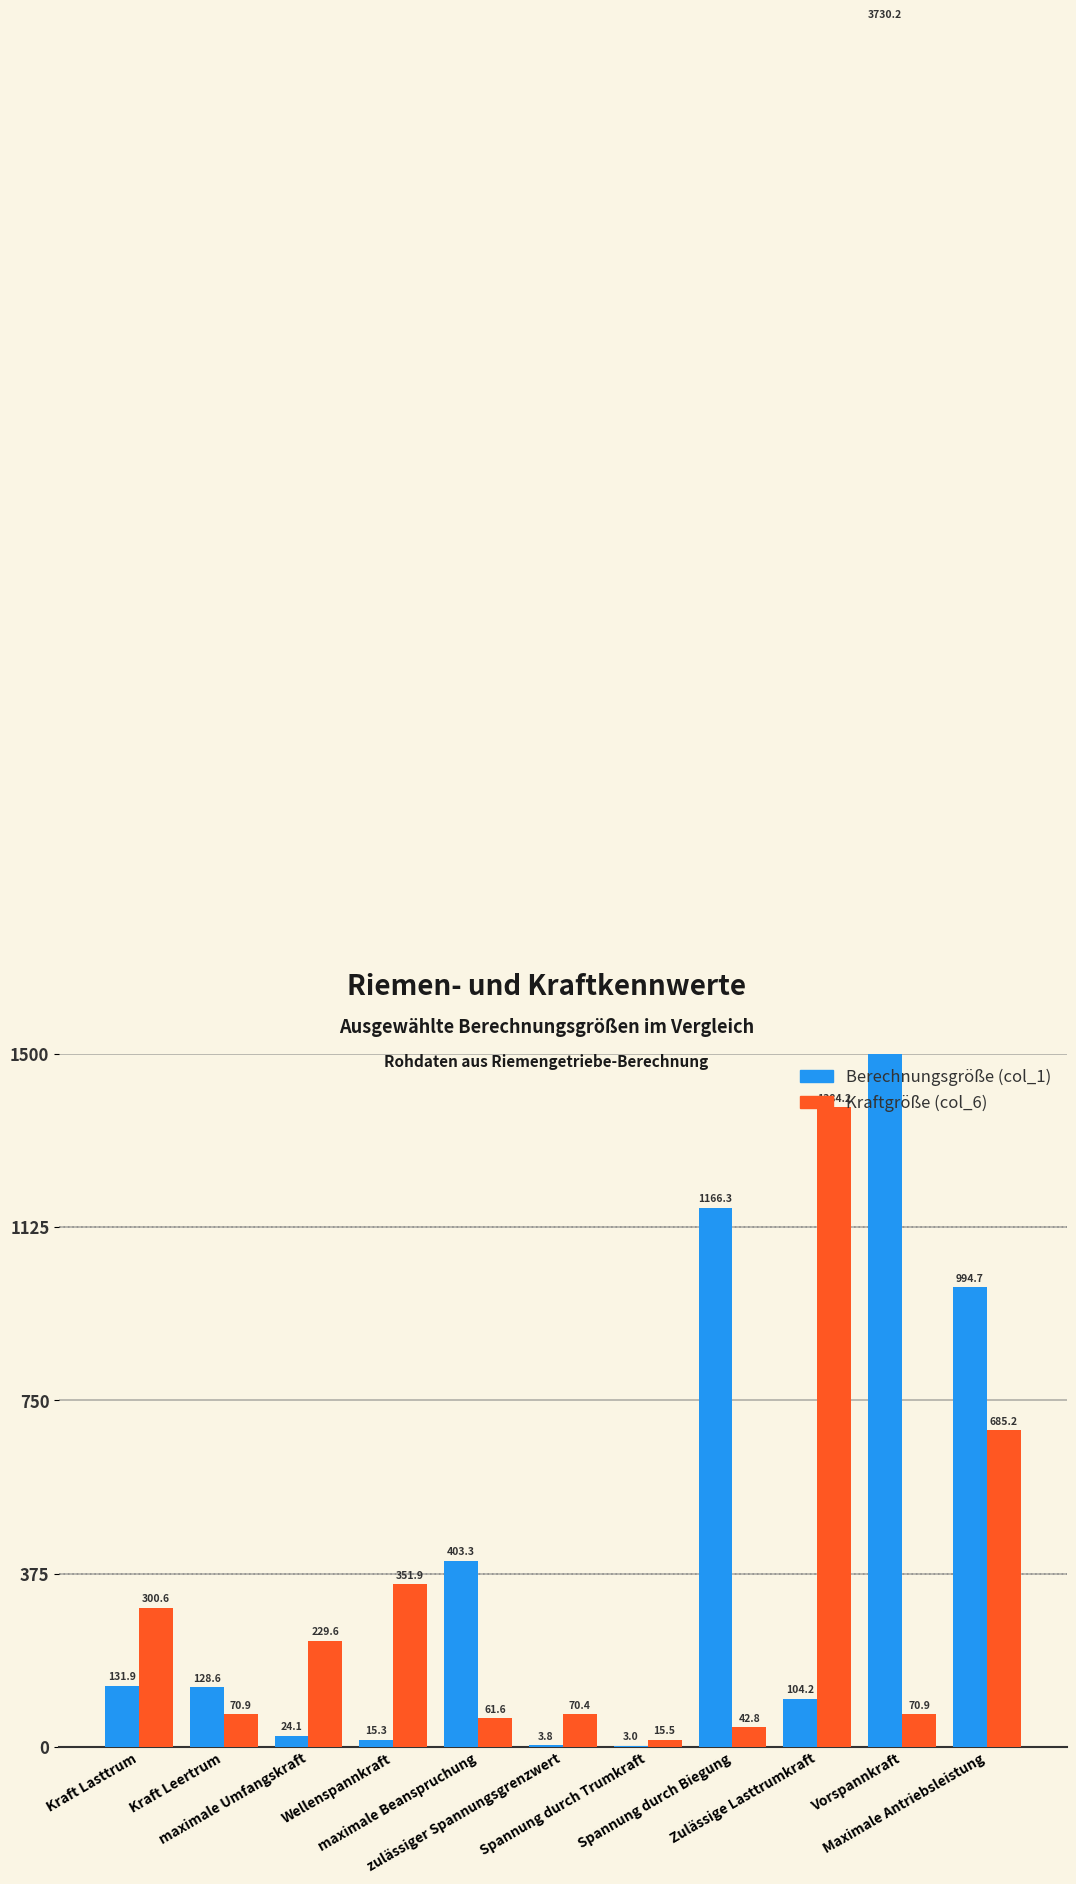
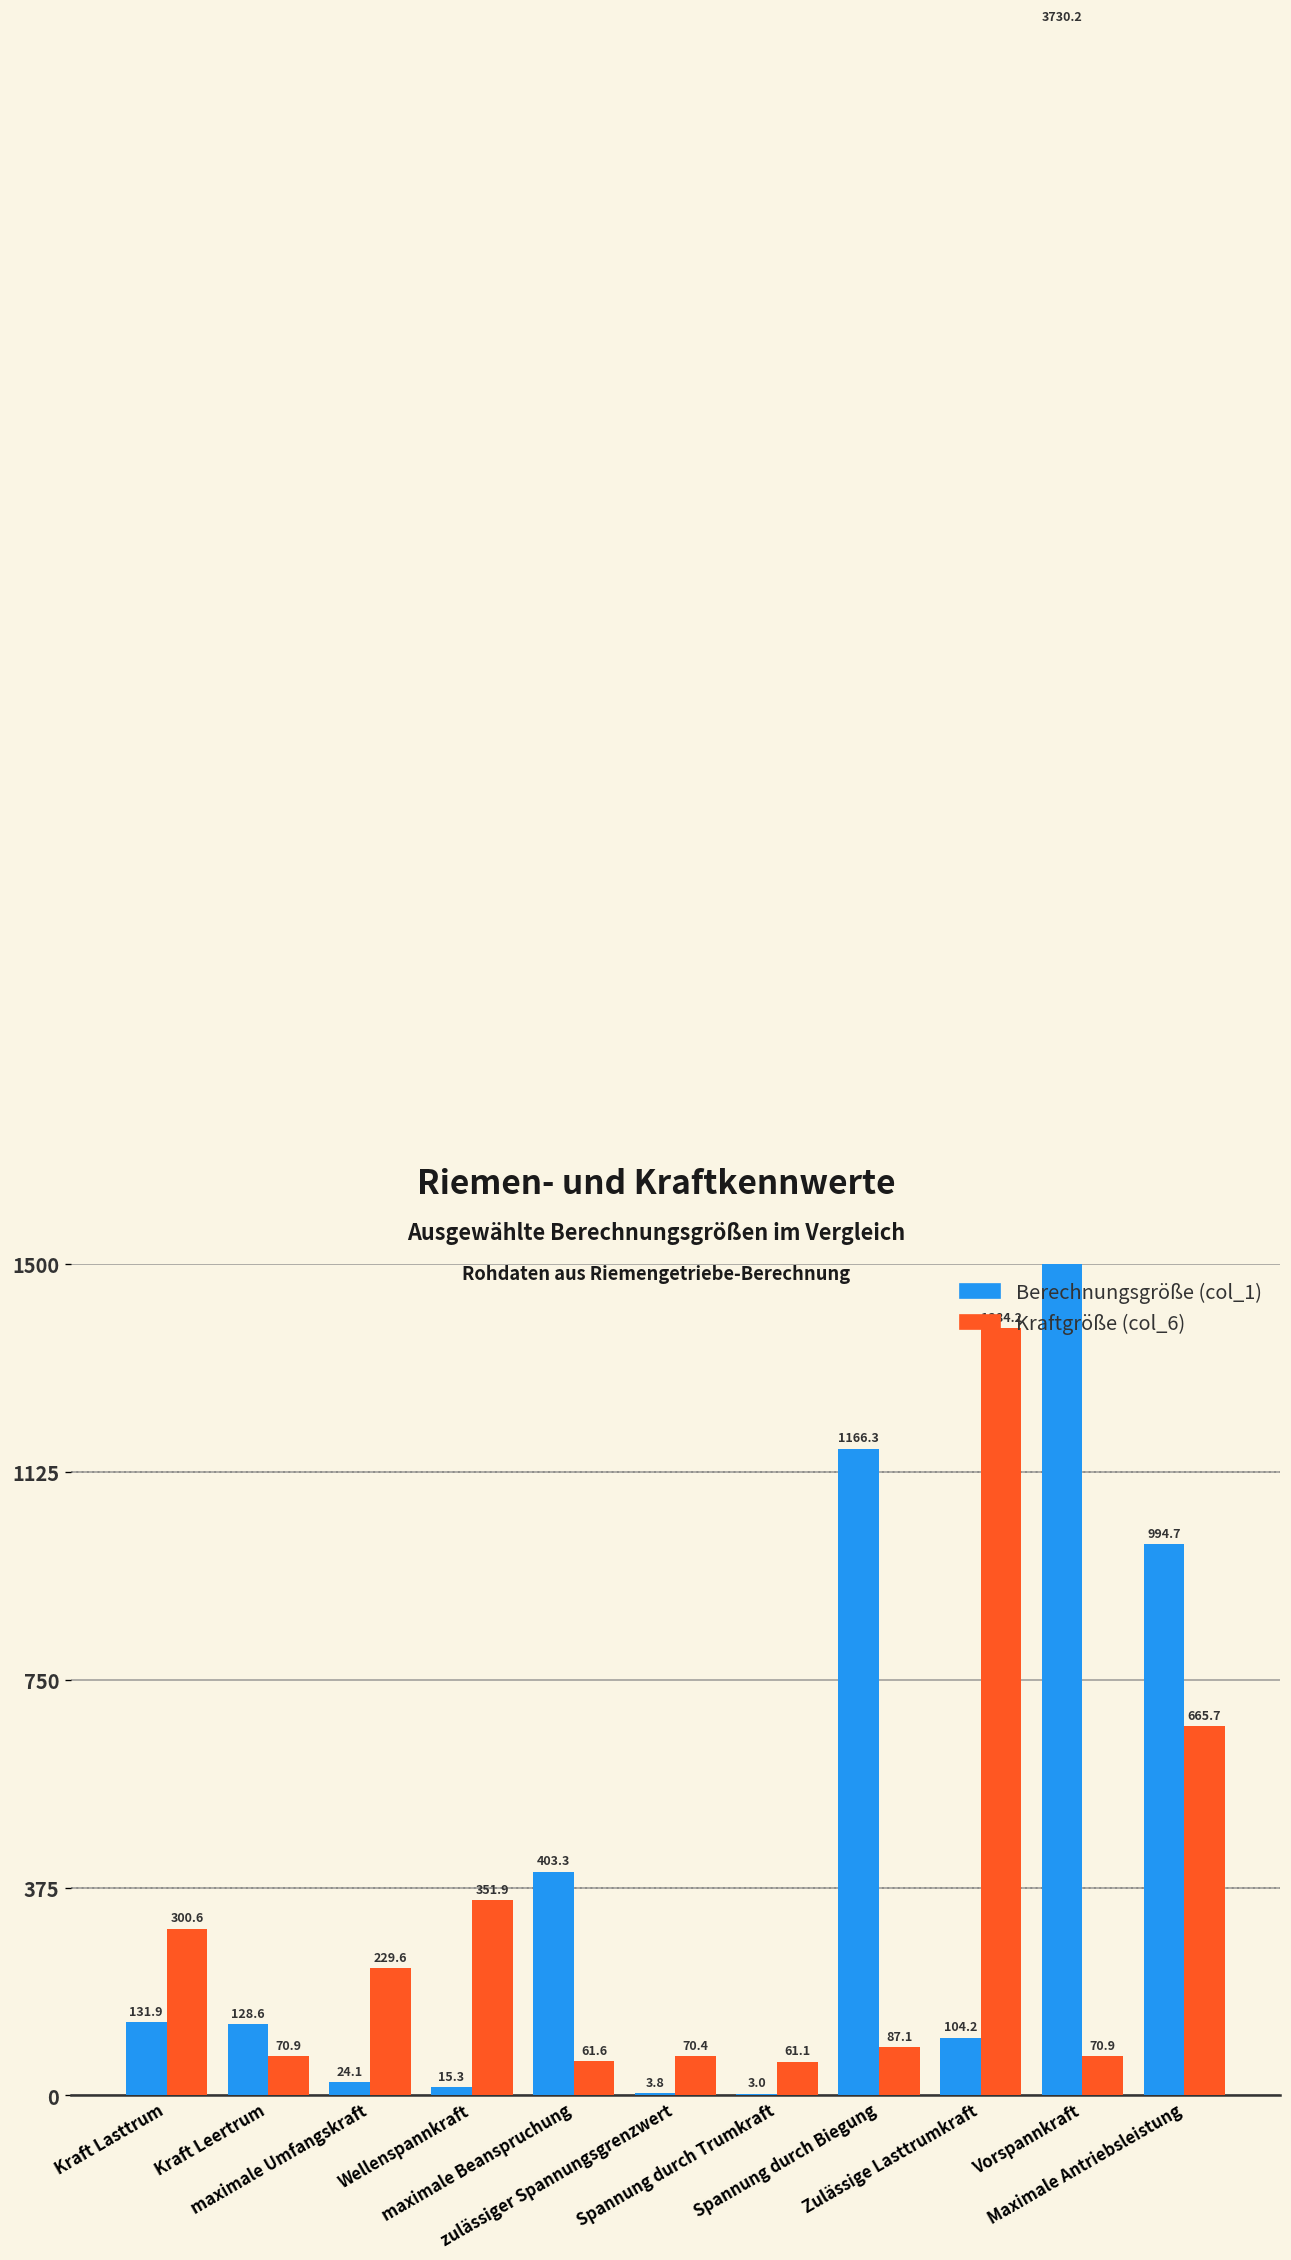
  {
    "Berechnungsgröße (col_1)": {
      "Kraft Lasttrum": 131.9,
      "Kraft Leertrum": 128.6,
      "maximale Umfangskraft": 24.1,
      "Wellenspannkraft": 15.3,
      "maximale Beanspruchung": 403.3,
      "zulässiger Spannungsgrenzwert": 3.8,
      "Spannung durch Trumkraft": 3.0,
      "Spannung durch Biegung": 1166.3,
      "Zulässige Lasttrumkraft": 104.2,
      "Maximale Antriebsleistung": 994.7
    },
    "Kraftgröße (col_6)": {
      "Kraft Lasttrum": 300.6,
      "Kraft Leertrum": 70.9,
      "maximale Umfangskraft": 229.6,
      "Wellenspannkraft": 351.9,
      "maximale Beanspruchung": 61.6,
      "zulässiger Spannungsgrenzwert": 70.4,
-     "Spannung durch Trumkraft": 15.5,
-     "Spannung durch Biegung": 42.8,
+     "Spannung durch Trumkraft": 61.1,
+     "Spannung durch Biegung": 87.1,
      "Zulässige Lasttrumkraft": 1384.2,
      "Vorspannkraft": 70.9,
-     "Maximale Antriebsleistung": 685.2
+     "Maximale Antriebsleistung": 665.7
    }
  }
